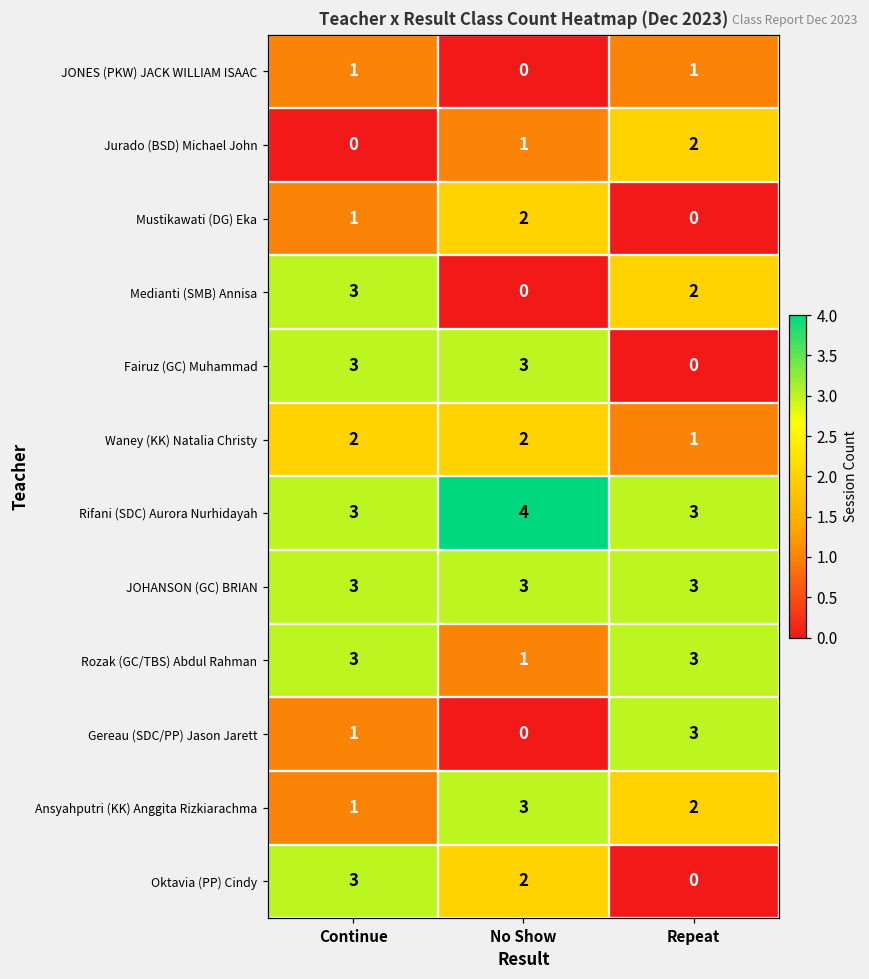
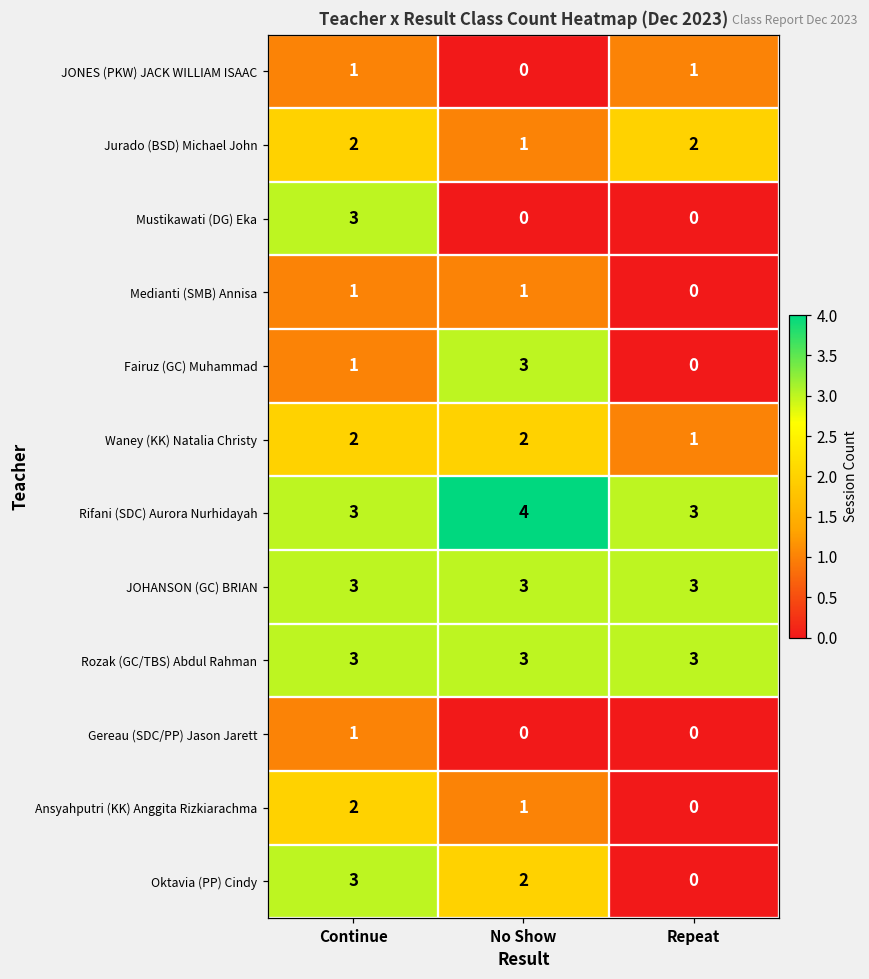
  {
    "JONES (PKW) JACK WILLIAM ISAAC": {
      "Continue": 1,
      "No Show": 0,
      "Repeat": 1
    },
    "Jurado (BSD) Michael John": {
-     "Continue": 0,
+     "Continue": 2,
      "No Show": 1,
      "Repeat": 2
    },
    "Mustikawati (DG) Eka": {
-     "Continue": 1,
-     "No Show": 2,
+     "Continue": 3,
+     "No Show": 0,
      "Repeat": 0
    },
    "Medianti (SMB) Annisa": {
-     "Continue": 3,
-     "No Show": 0,
-     "Repeat": 2
+     "Continue": 1,
+     "No Show": 1,
+     "Repeat": 0
    },
    "Fairuz (GC) Muhammad": {
-     "Continue": 3,
+     "Continue": 1,
      "No Show": 3,
      "Repeat": 0
    },
    "Waney (KK) Natalia Christy": {
      "Continue": 2,
      "No Show": 2,
      "Repeat": 1
    },
    "Rifani (SDC) Aurora Nurhidayah": {
      "Continue": 3,
      "No Show": 4,
      "Repeat": 3
    },
    "JOHANSON (GC) BRIAN": {
      "Continue": 3,
      "No Show": 3,
      "Repeat": 3
    },
    "Rozak (GC/TBS) Abdul Rahman": {
      "Continue": 3,
-     "No Show": 1,
+     "No Show": 3,
      "Repeat": 3
    },
    "Gereau (SDC/PP) Jason Jarett": {
      "Continue": 1,
      "No Show": 0,
-     "Repeat": 3
+     "Repeat": 0
    },
    "Ansyahputri (KK) Anggita Rizkiarachma": {
-     "Continue": 1,
-     "No Show": 3,
-     "Repeat": 2
+     "Continue": 2,
+     "No Show": 1,
+     "Repeat": 0
    },
    "Oktavia (PP) Cindy": {
      "Continue": 3,
      "No Show": 2,
      "Repeat": 0
    }
  }
